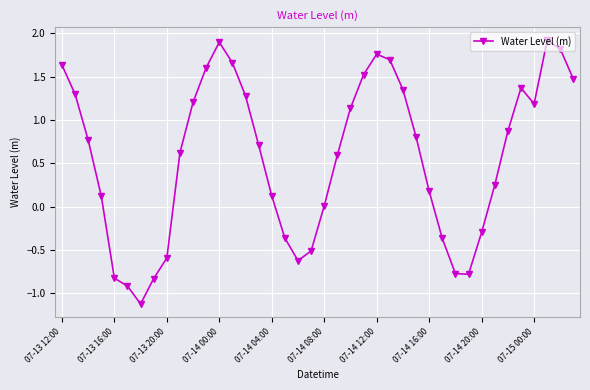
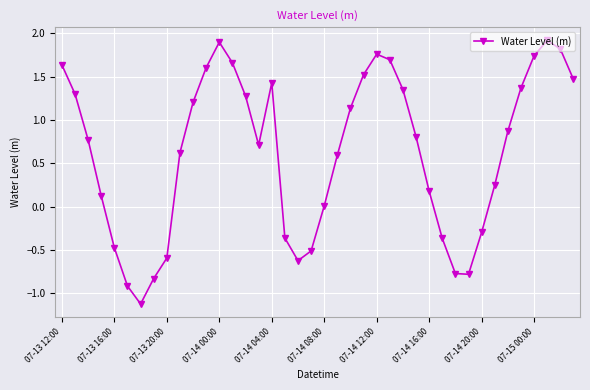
  {
    "07-13 12:00": 1.6,
-   "07-13 16:00": -0.8,
+   "07-13 16:00": -0.5,
    "07-13 20:00": -0.6,
    "07-14 00:00": 1.9,
-   "07-14 04:00": 0.1,
+   "07-14 04:00": 1.4,
    "07-14 08:00": 0.0,
    "07-14 12:00": 1.8,
    "07-14 16:00": 0.2,
    "07-14 20:00": -0.3,
-   "07-15 00:00": 1.2
+   "07-15 00:00": 1.7
  }
